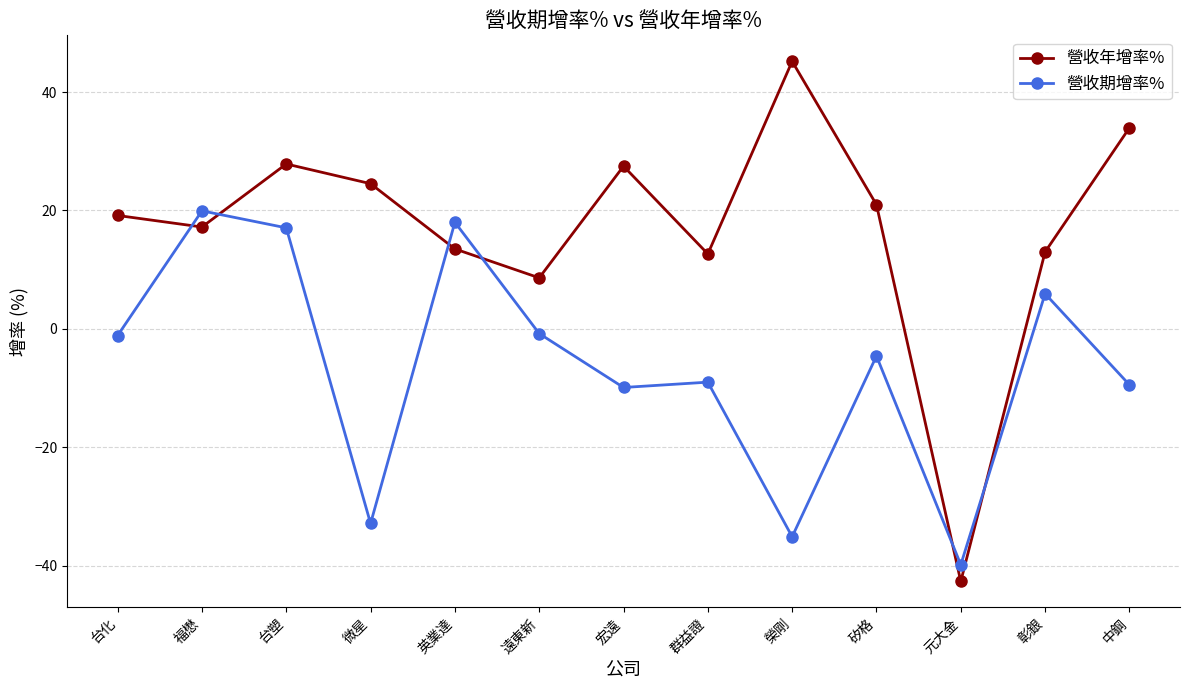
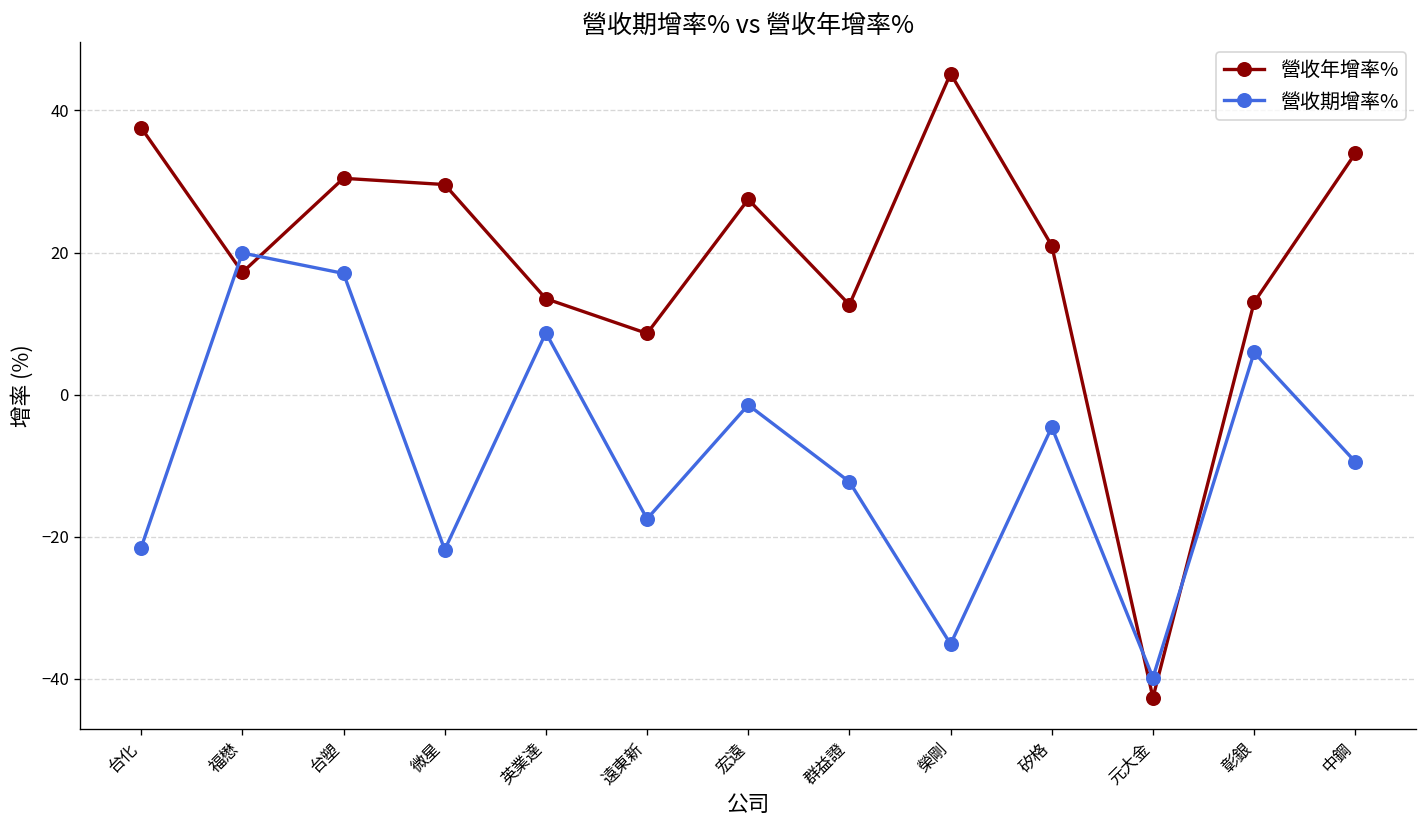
  {
    "營收年增率%": {
-     "台化": 19,
+     "台化": 38,
      "福懋": 17,
-     "台塑": 28,
-     "微星": 25,
+     "台塑": 30,
+     "微星": 30,
      "英業達": 14,
      "遠東新": 9,
      "宏遠": 27,
      "群益證": 13,
      "榮剛": 45,
      "矽格": 21,
      "元大金": -43,
      "彰銀": 13,
      "中鋼": 34
    },
    "營收期增率%": {
-     "台化": -1,
+     "台化": -22,
      "福懋": 20,
      "台塑": 17,
-     "微星": -33,
-     "英業達": 18,
-     "遠東新": -1,
-     "宏遠": -10,
-     "群益證": -9,
+     "微星": -22,
+     "英業達": 9,
+     "遠東新": -18,
+     "宏遠": -1,
+     "群益證": -12,
      "榮剛": -35,
      "矽格": -5,
      "元大金": -40,
      "彰銀": 6,
      "中鋼": -9
    }
  }
